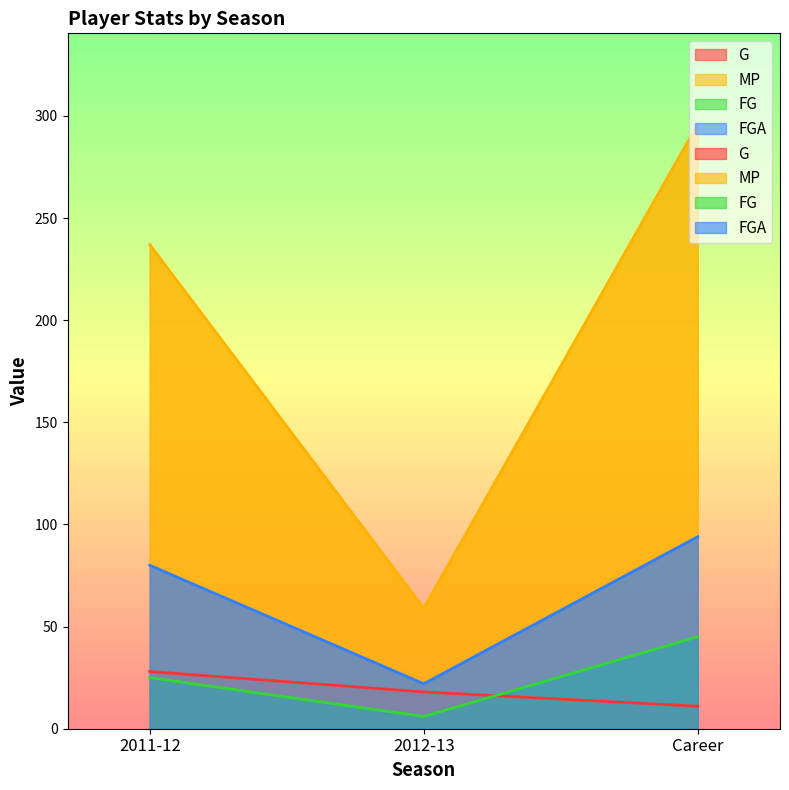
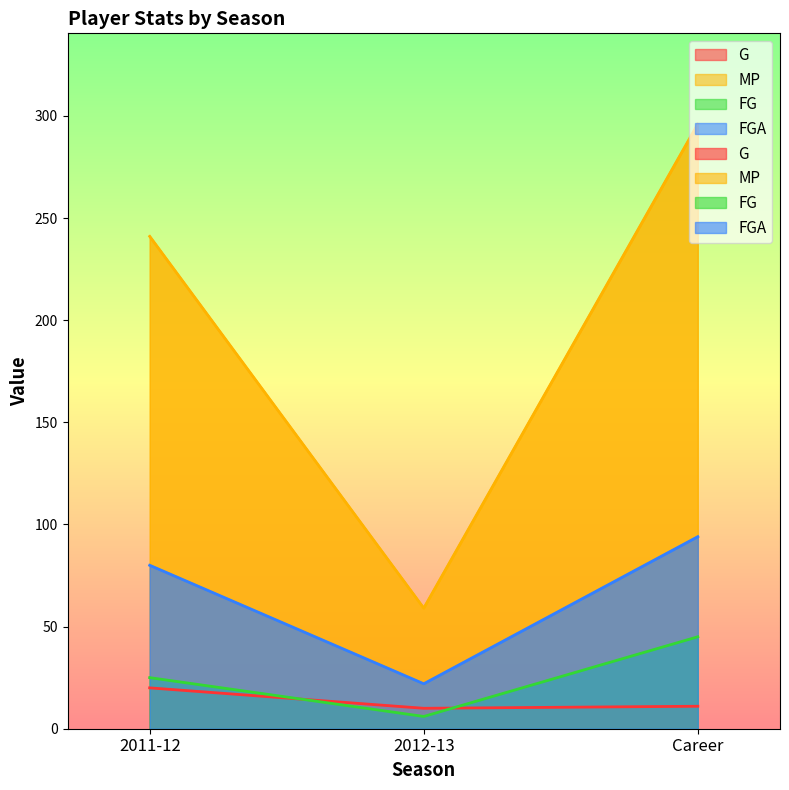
  {
    "G": {
-     "2011-12": 28,
-     "2012-13": 18,
+     "2011-12": 20,
+     "2012-13": 10,
      "Career": 11
    },
    "MP": {
-     "2011-12": 237,
+     "2011-12": 241,
      "2012-13": 59
    },
    "FG": {
      "2011-12": 25,
      "2012-13": 6,
      "Career": 45
    },
    "FGA": {
      "2011-12": 80,
      "2012-13": 22,
      "Career": 94
    }
  }
